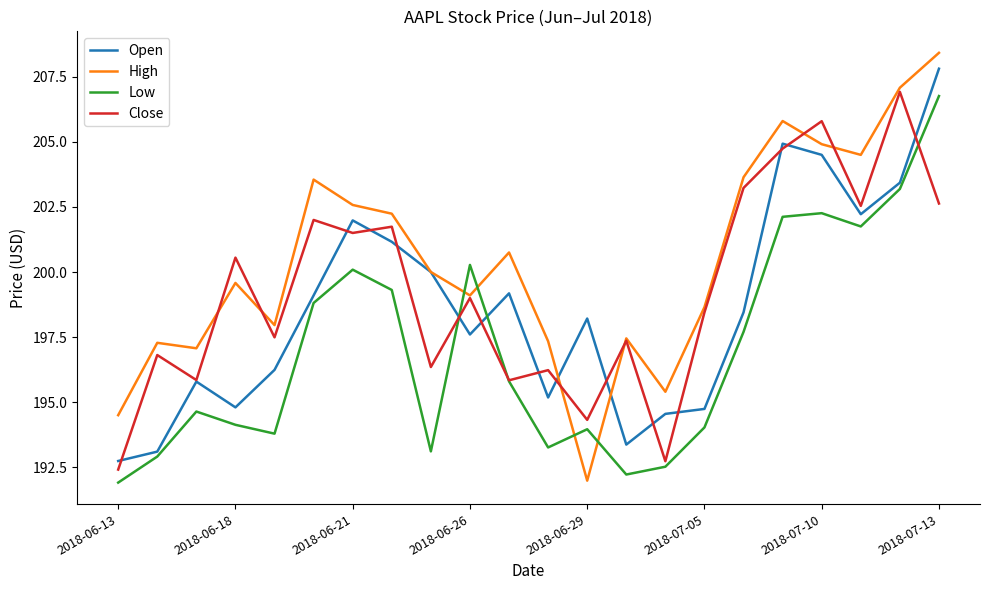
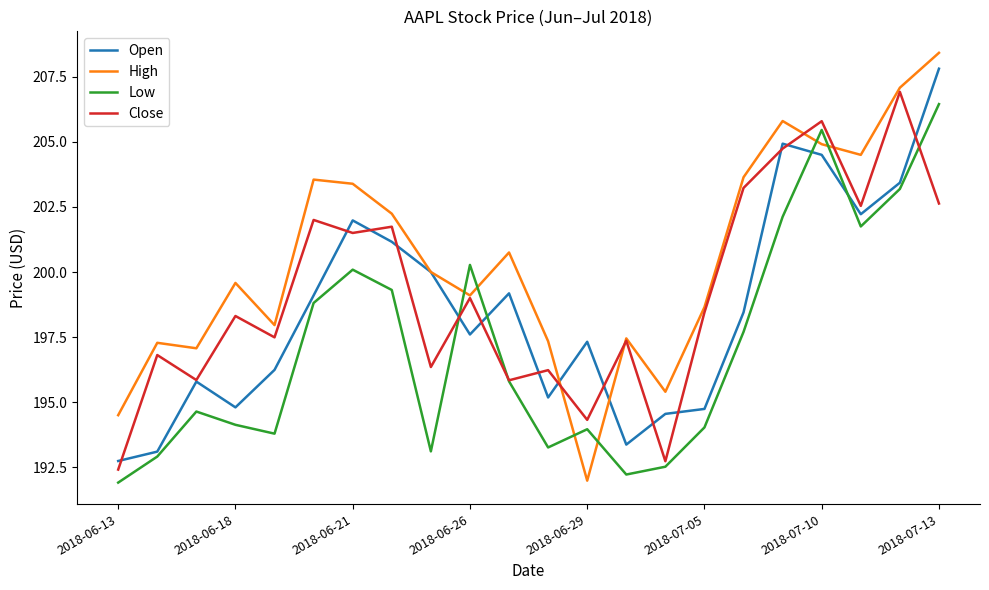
  {
    "Open": {
      "2018-06-13": 192.7,
      "2018-06-18": 194.8,
      "2018-06-21": 202.0,
      "2018-06-26": 197.6,
-     "2018-06-29": 198.2,
+     "2018-06-29": 197.3,
      "2018-07-05": 194.7,
      "2018-07-10": 204.5,
      "2018-07-13": 207.8
    },
    "High": {
      "2018-06-13": 194.5,
      "2018-06-18": 199.6,
-     "2018-06-21": 202.6,
+     "2018-06-21": 203.4,
      "2018-06-26": 199.1,
      "2018-06-29": 192.0,
      "2018-07-05": 198.6,
      "2018-07-10": 204.9,
      "2018-07-13": 208.4
    },
    "Low": {
      "2018-06-13": 191.9,
      "2018-06-18": 194.1,
      "2018-06-21": 200.1,
      "2018-06-26": 200.3,
      "2018-06-29": 194.0,
      "2018-07-05": 194.0,
-     "2018-07-10": 202.3,
-     "2018-07-13": 206.8
+     "2018-07-10": 205.5,
+     "2018-07-13": 206.4
    },
    "Close": {
      "2018-06-13": 192.4,
-     "2018-06-18": 200.6,
+     "2018-06-18": 198.3,
      "2018-06-21": 201.5,
      "2018-06-26": 199.0,
      "2018-06-29": 194.3,
      "2018-07-05": 198.4,
      "2018-07-10": 205.8,
      "2018-07-13": 202.6
    }
  }
